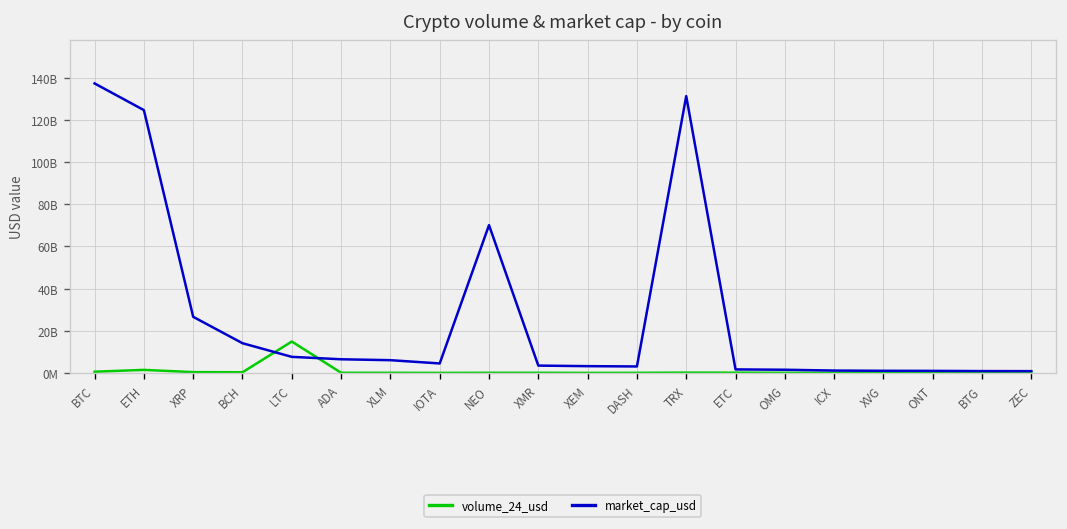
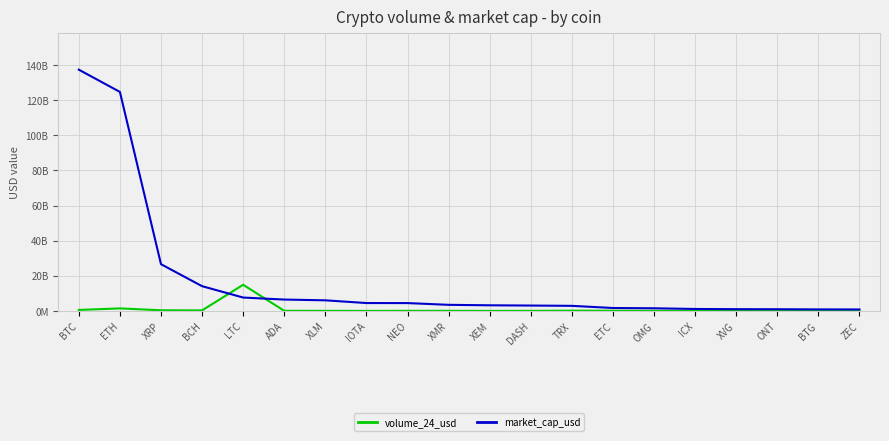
  {
    "volume_24_usd": {
      "BTC": 1000000000,
      "ETH": 1000000000,
      "XRP": 0,
      "BCH": 0,
      "LTC": 15000000000,
      "ADA": 0,
      "XLM": 0,
      "IOTA": 0,
      "NEO": 0,
      "XMR": 0,
      "XEM": 0,
      "DASH": 0,
      "TRX": 0,
      "ETC": 0,
      "OMG": 0
    },
    "market_cap_usd": {
      "BTC": 137000000000,
      "ETH": 125000000000,
      "XRP": 27000000000,
      "BCH": 14000000000,
      "LTC": 8000000000,
      "ADA": 7000000000,
      "XLM": 6000000000,
      "IOTA": 5000000000,
-     "NEO": 70000000000,
+     "NEO": 4000000000,
      "XMR": 4000000000,
      "XEM": 3000000000,
      "DASH": 3000000000,
-     "TRX": 131000000000,
+     "TRX": 3000000000,
      "ETC": 2000000000,
      "OMG": 2000000000
    }
  }
